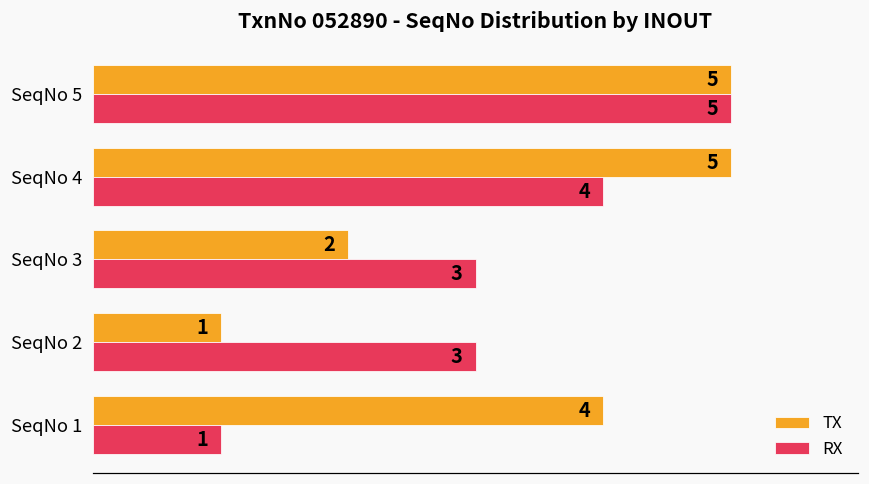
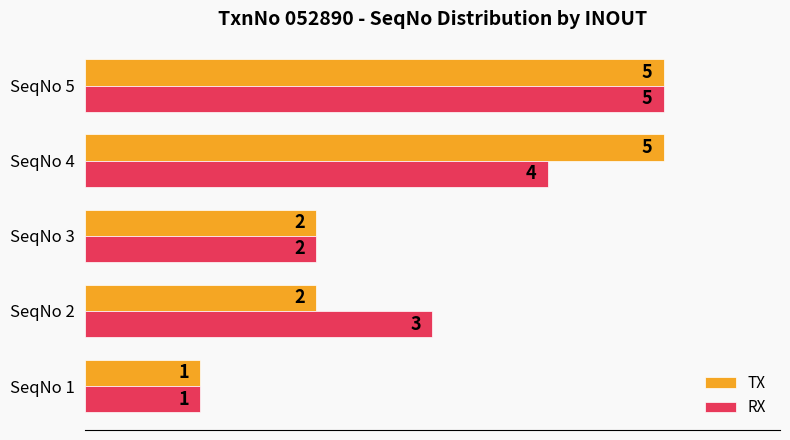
  {
    "TX": {
      "SeqNo 5": 5,
      "SeqNo 4": 5,
      "SeqNo 3": 2,
-     "SeqNo 2": 1,
-     "SeqNo 1": 4
+     "SeqNo 2": 2,
+     "SeqNo 1": 1
    },
    "RX": {
      "SeqNo 5": 5,
      "SeqNo 4": 4,
-     "SeqNo 3": 3,
+     "SeqNo 3": 2,
      "SeqNo 2": 3,
      "SeqNo 1": 1
    }
  }
